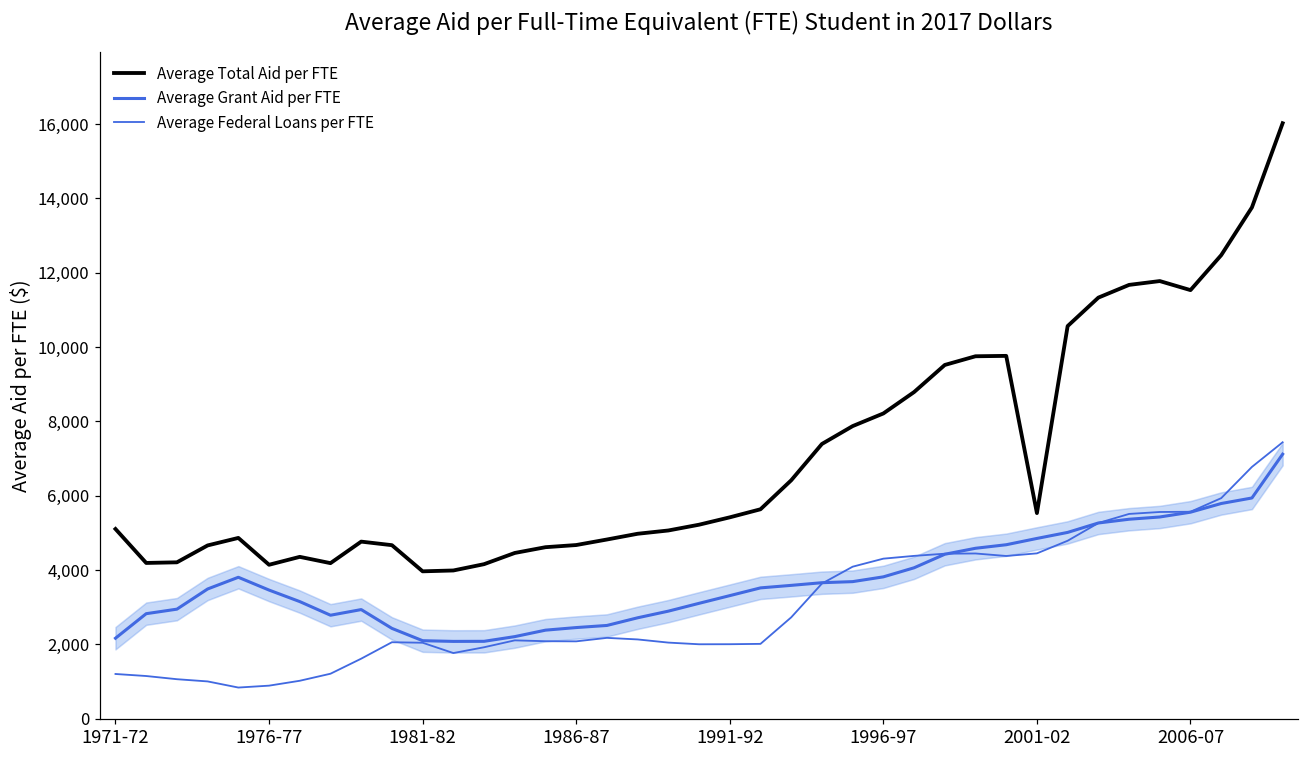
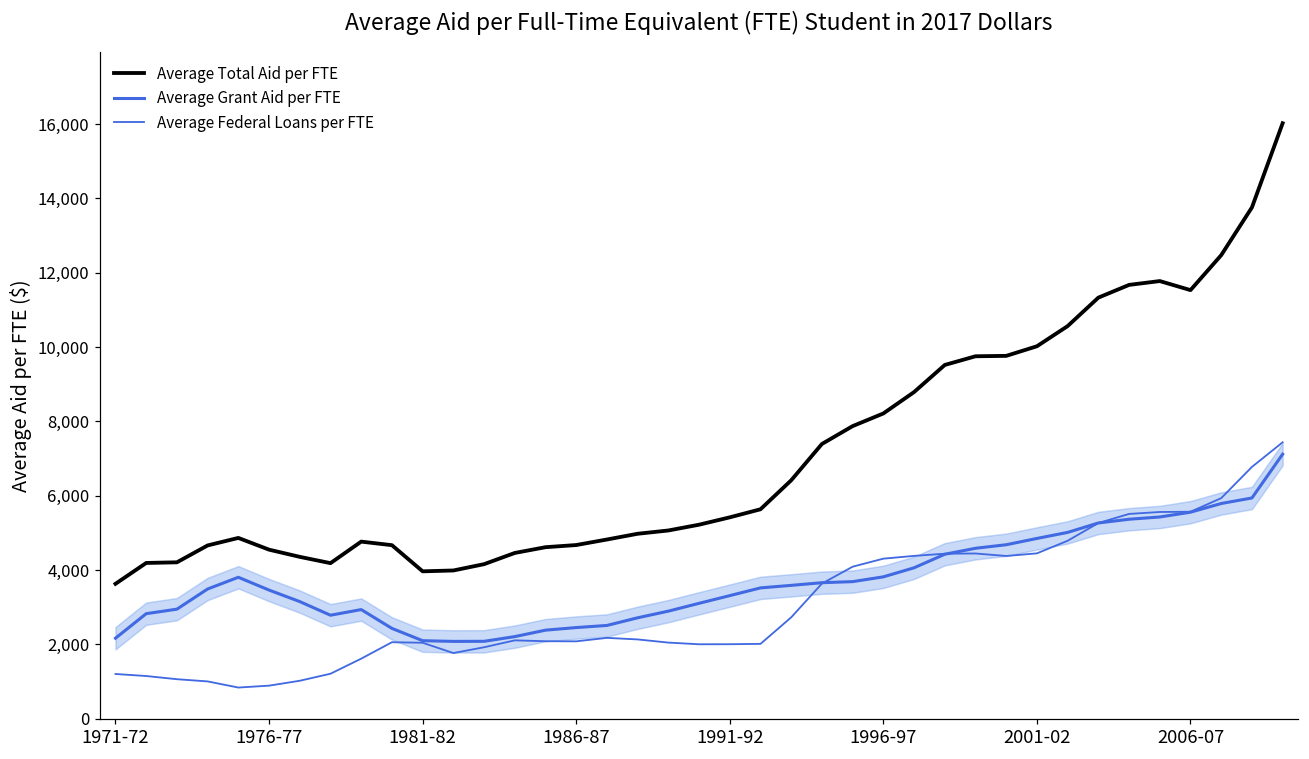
  {
    "Average Total Aid per FTE": {
-     "1971-72": "5,100",
-     "1976-77": "4,100",
+     "1971-72": "3,600",
+     "1976-77": "4,500",
      "1981-82": "4,000",
      "1986-87": "4,700",
      "1991-92": "5,400",
      "1996-97": "8,200",
-     "2001-02": "5,500",
+     "2001-02": "10,000",
      "2006-07": "11,500"
    }
  }
